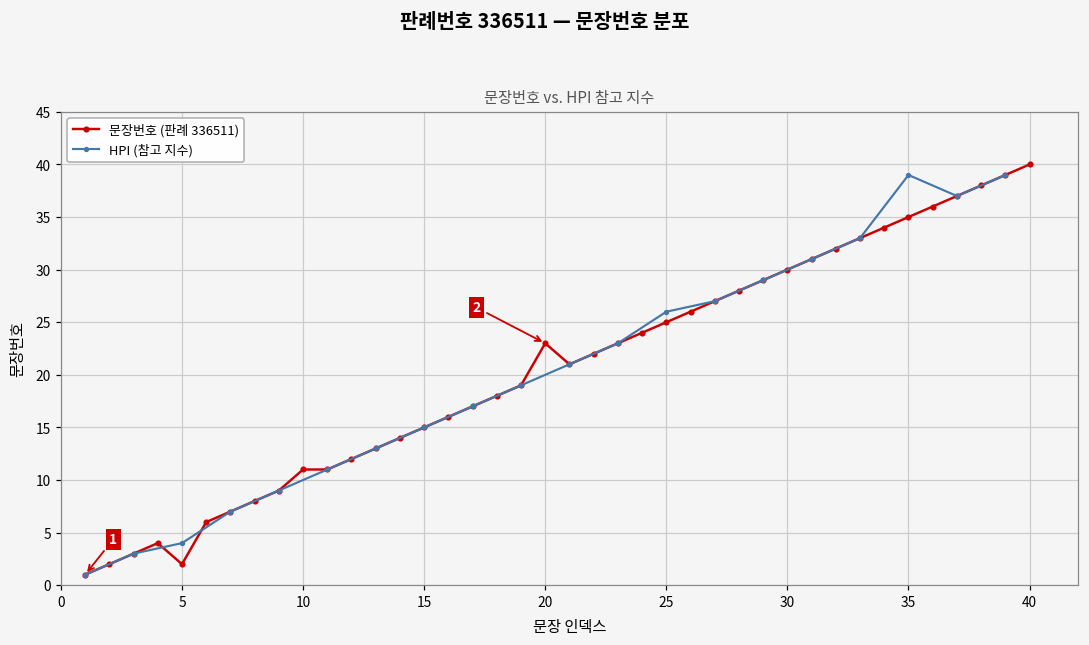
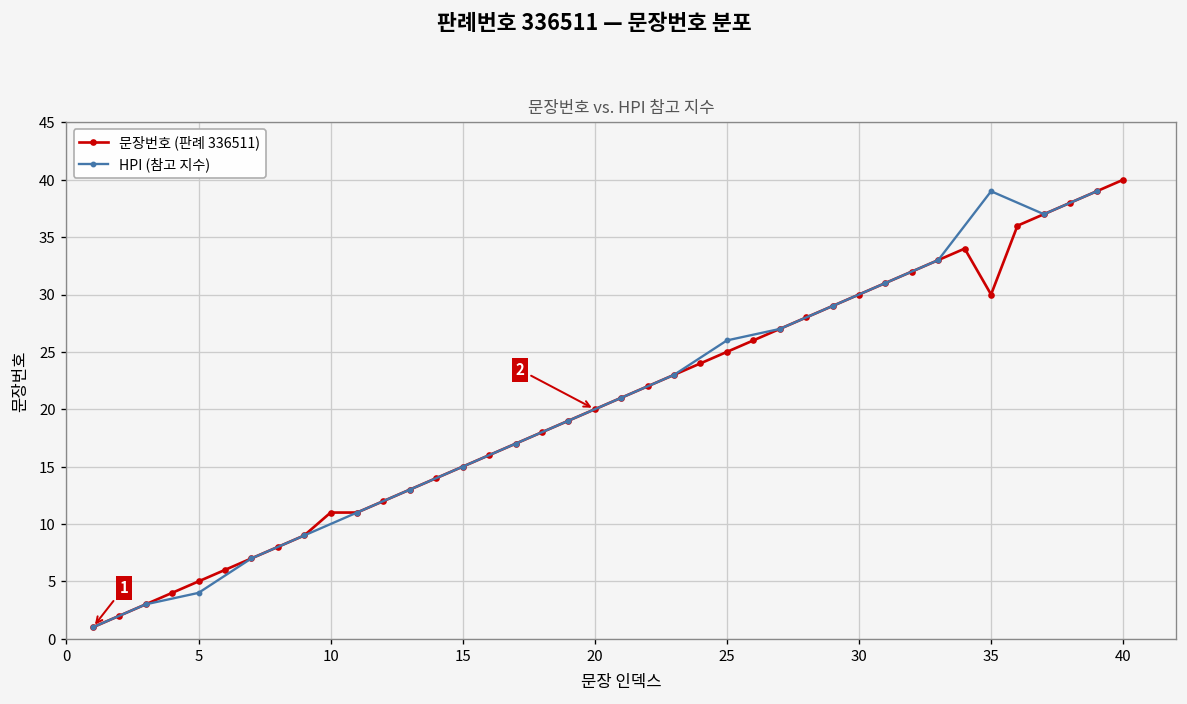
  {
    "문장번호 (판례 336511)": {
-     "5": 2,
+     "5": 5,
      "10": 11,
-     "20": 23,
+     "20": 20,
      "25": 25,
      "30": 30,
-     "35": 35,
+     "35": 30,
      "40": 40
    },
    "HPI (참고 지수)": {
      "5": 4,
      "25": 26,
      "35": 39
    }
  }
